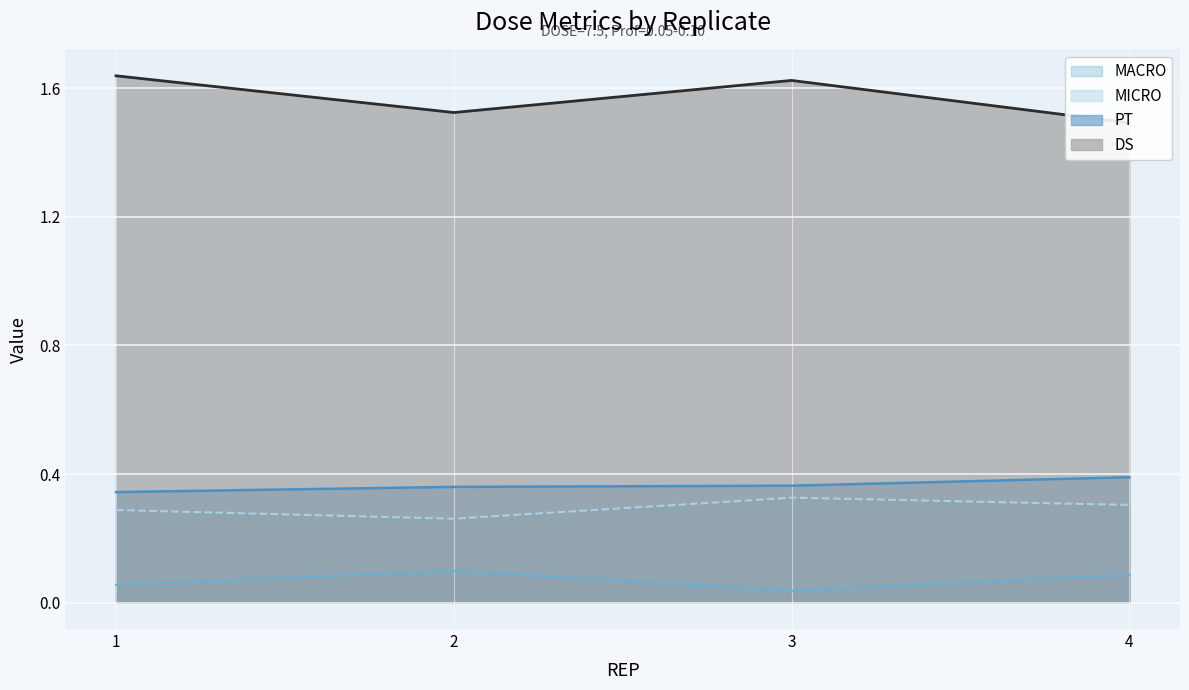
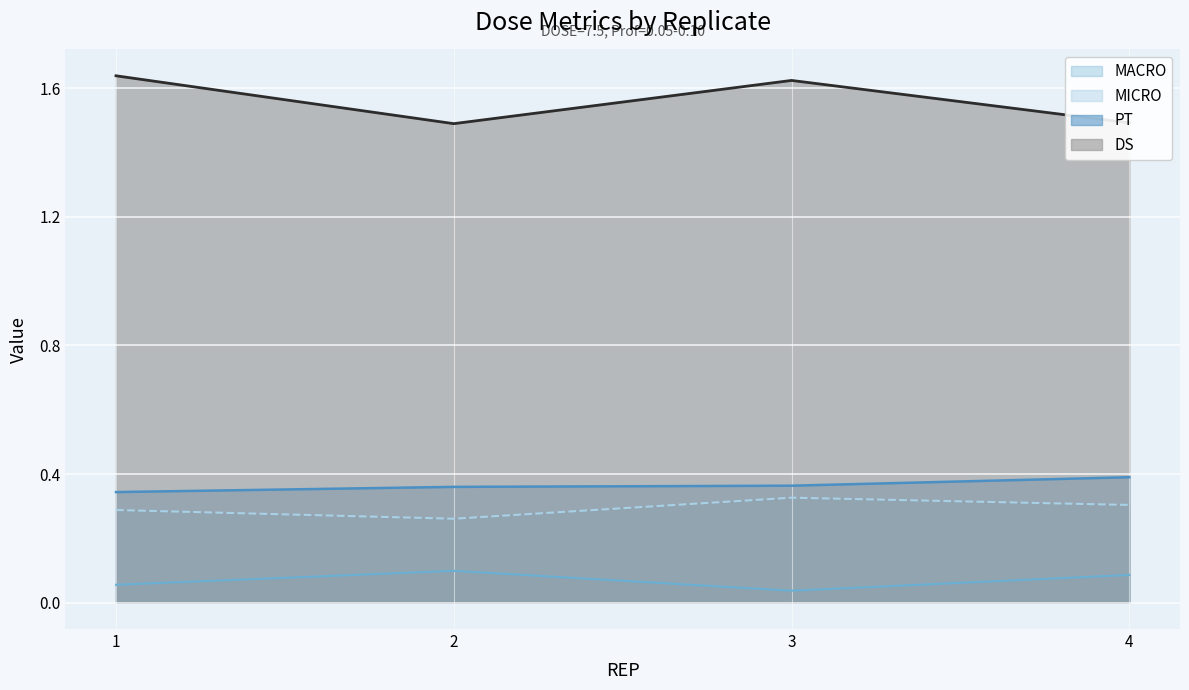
  {
    "DS": {
      "1": 1.64,
-     "2": 1.52,
+     "2": 1.49,
      "3": 1.62
    }
  }
